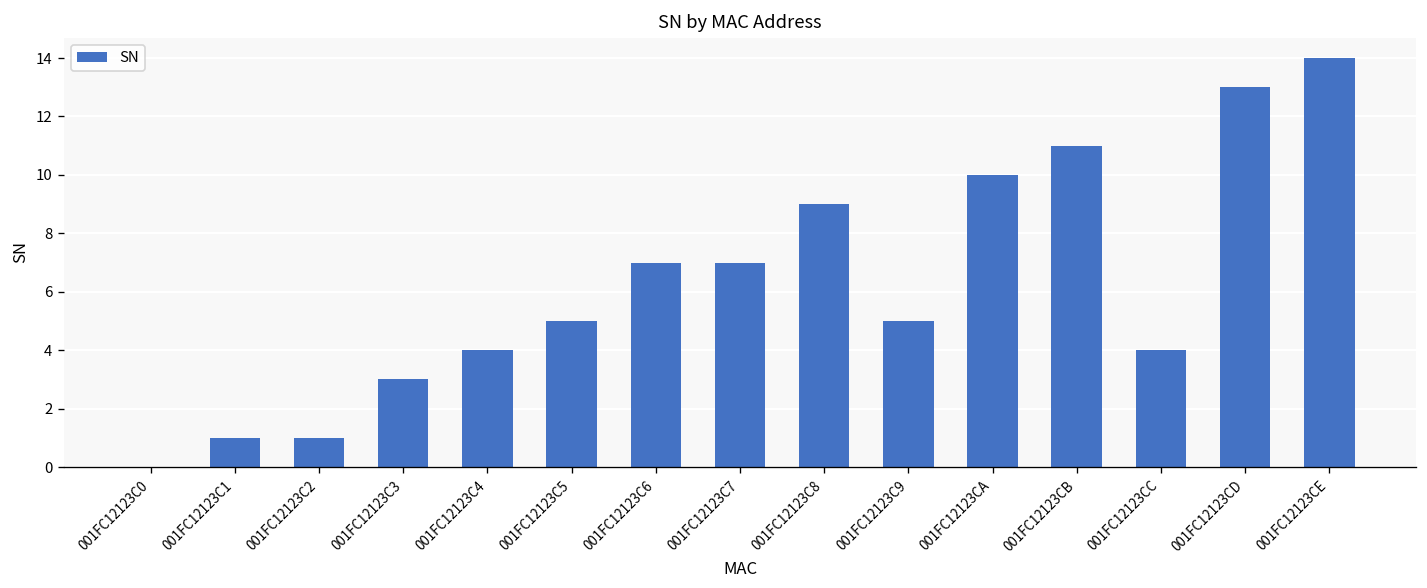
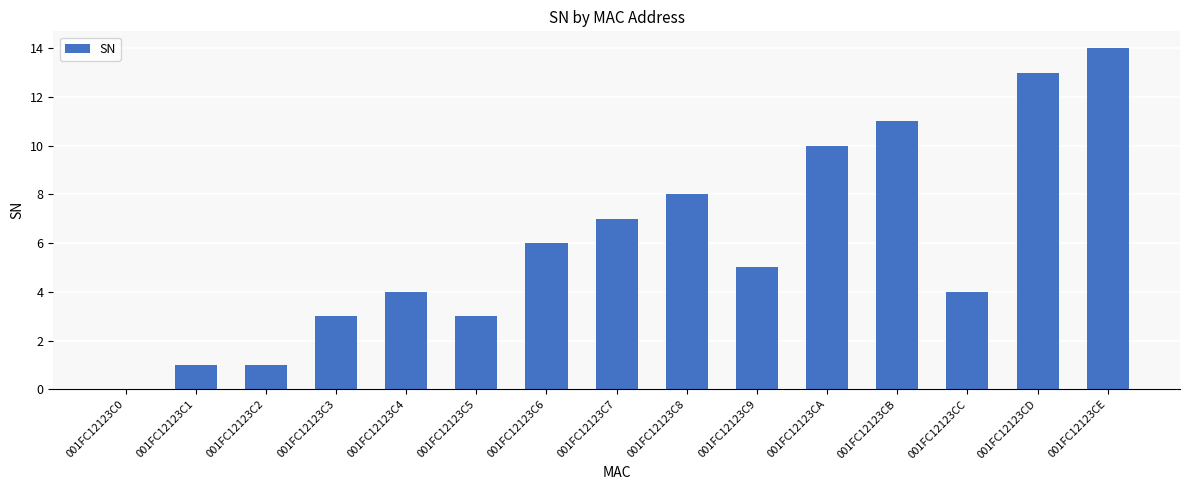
  {
    "001FC12123C0": 0.0,
    "001FC12123C1": 1.0,
    "001FC12123C2": 1.0,
    "001FC12123C3": 3.0,
    "001FC12123C4": 4.0,
-   "001FC12123C5": 5.0,
-   "001FC12123C6": 7.0,
+   "001FC12123C5": 3.0,
+   "001FC12123C6": 6.0,
    "001FC12123C7": 7.0,
-   "001FC12123C8": 9.0,
+   "001FC12123C8": 8.0,
    "001FC12123C9": 5.0,
    "001FC12123CA": 10.0,
    "001FC12123CB": 11.0,
    "001FC12123CC": 4.0,
    "001FC12123CD": 13.0,
    "001FC12123CE": 14.0
  }
